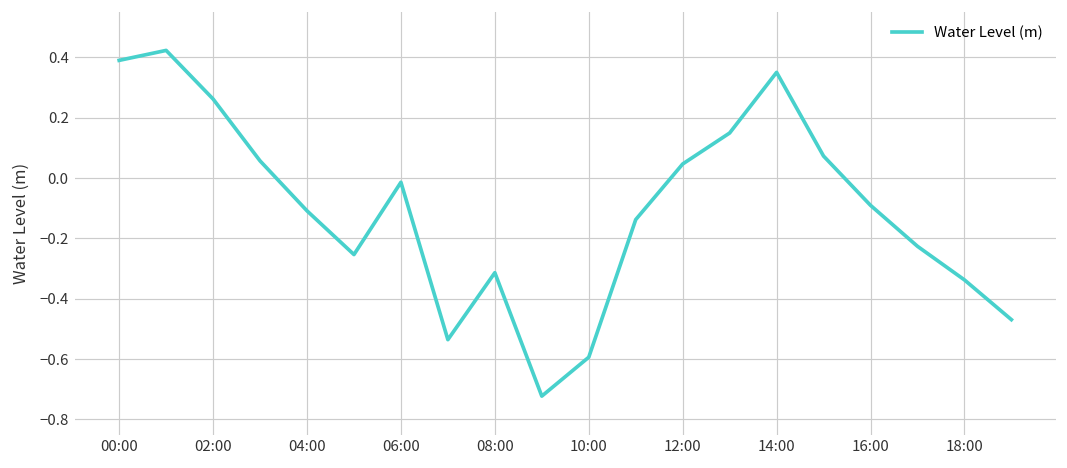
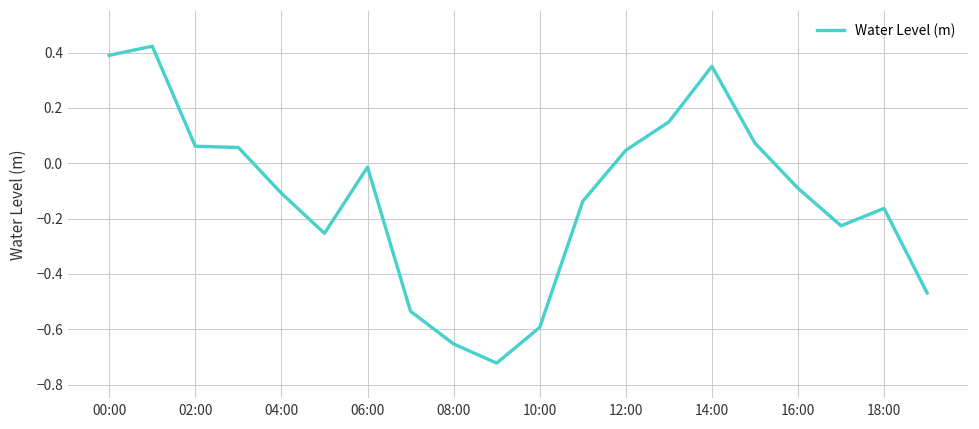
  {
    "00:00": 0.39,
-   "02:00": 0.26,
+   "02:00": 0.06,
    "04:00": -0.11,
    "06:00": -0.01,
-   "08:00": -0.31,
+   "08:00": -0.65,
    "10:00": -0.59,
    "12:00": 0.05,
    "14:00": 0.35,
    "16:00": -0.09,
-   "18:00": -0.34
+   "18:00": -0.16
  }
